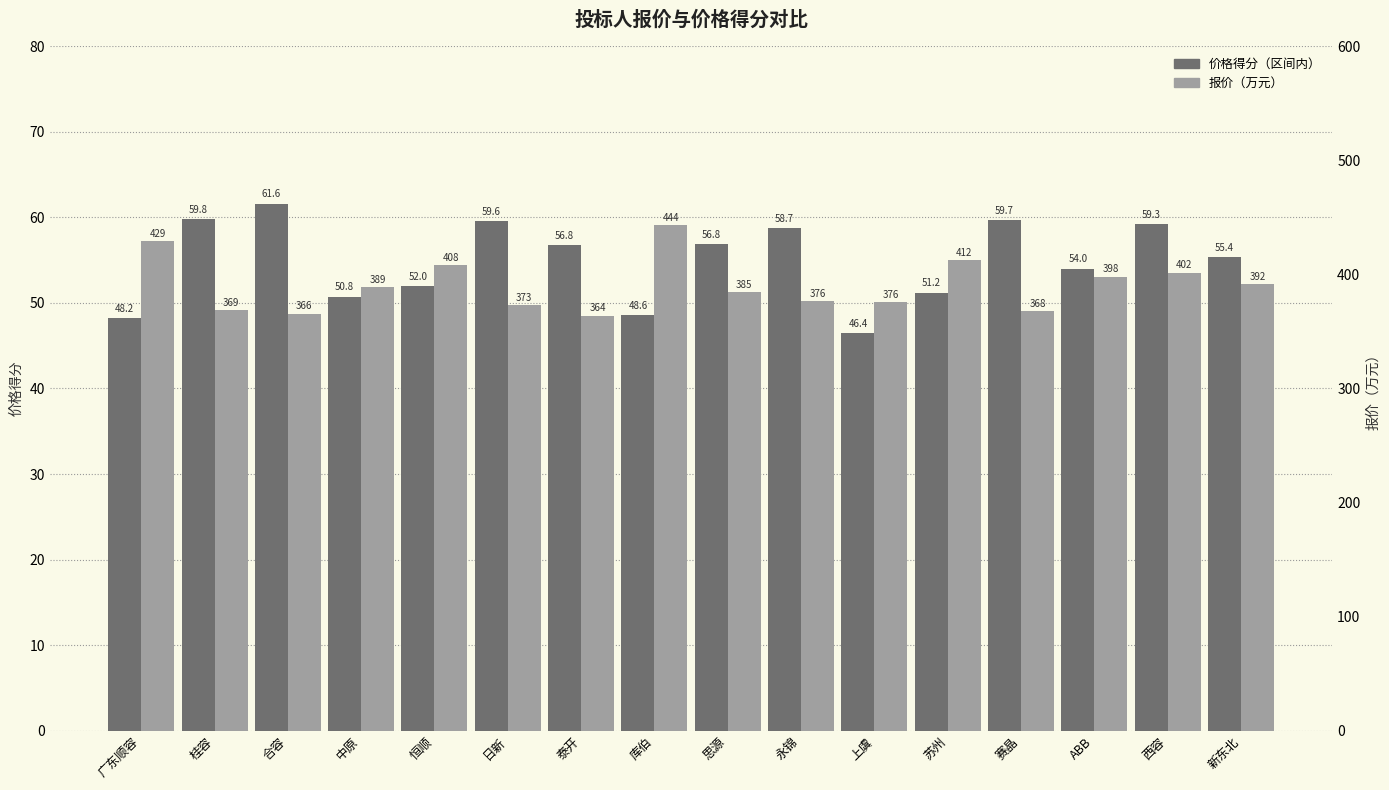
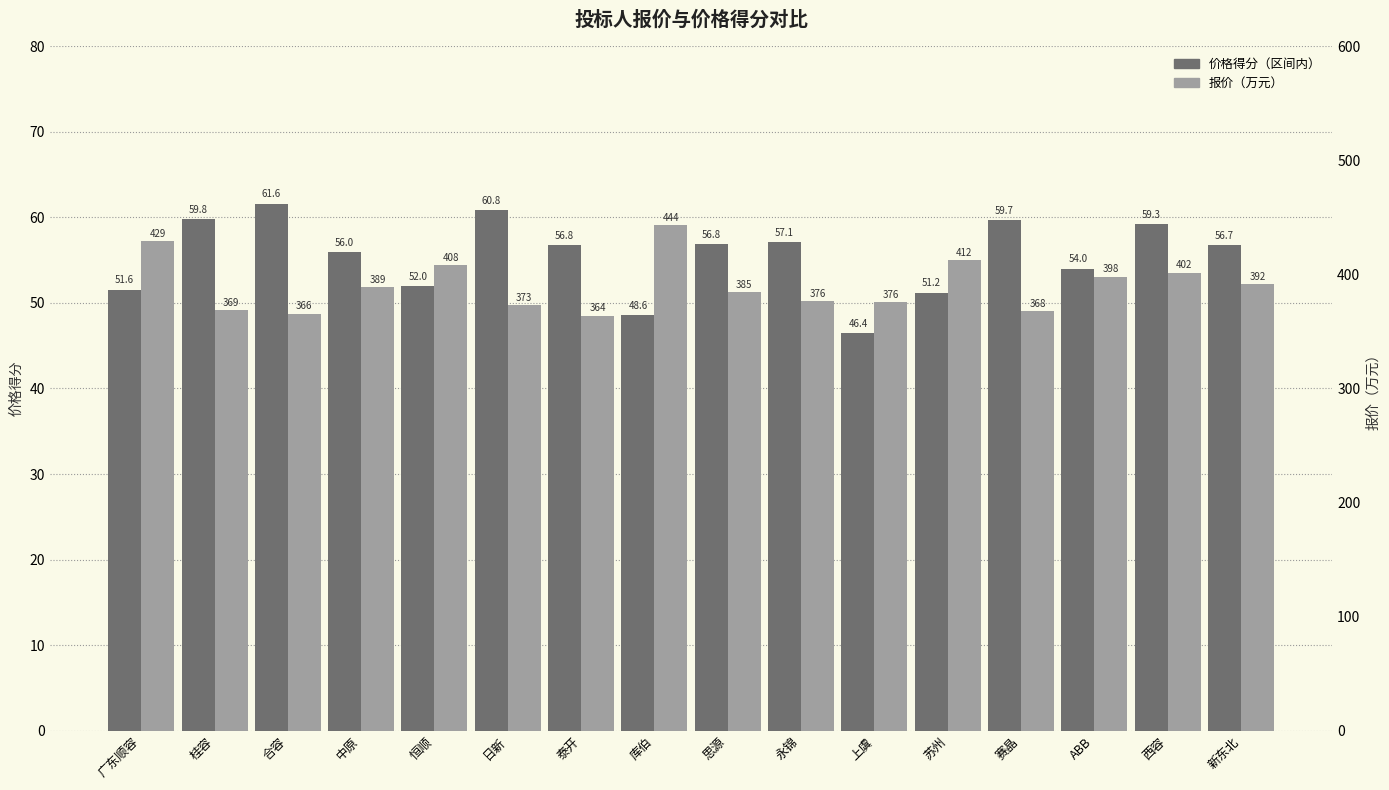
  {
    "价格得分（区间内）": {
-     "广东顺容": 48.2,
+     "广东顺容": 51.6,
      "桂容": 59.8,
      "合容": 61.6,
-     "中原": 50.8,
+     "中原": 56.0,
      "恒顺": 52.0,
-     "日新": 59.6,
+     "日新": 60.8,
      "泰开": 56.8,
      "库伯": 48.6,
      "思源": 56.8,
-     "永锦": 58.7,
+     "永锦": 57.1,
      "上虞": 46.4,
      "苏州": 51.2,
      "赛晶": 59.7,
      "ABB": 54.0,
      "西容": 59.3,
-     "新东北": 55.4
+     "新东北": 56.7
    }
  }
